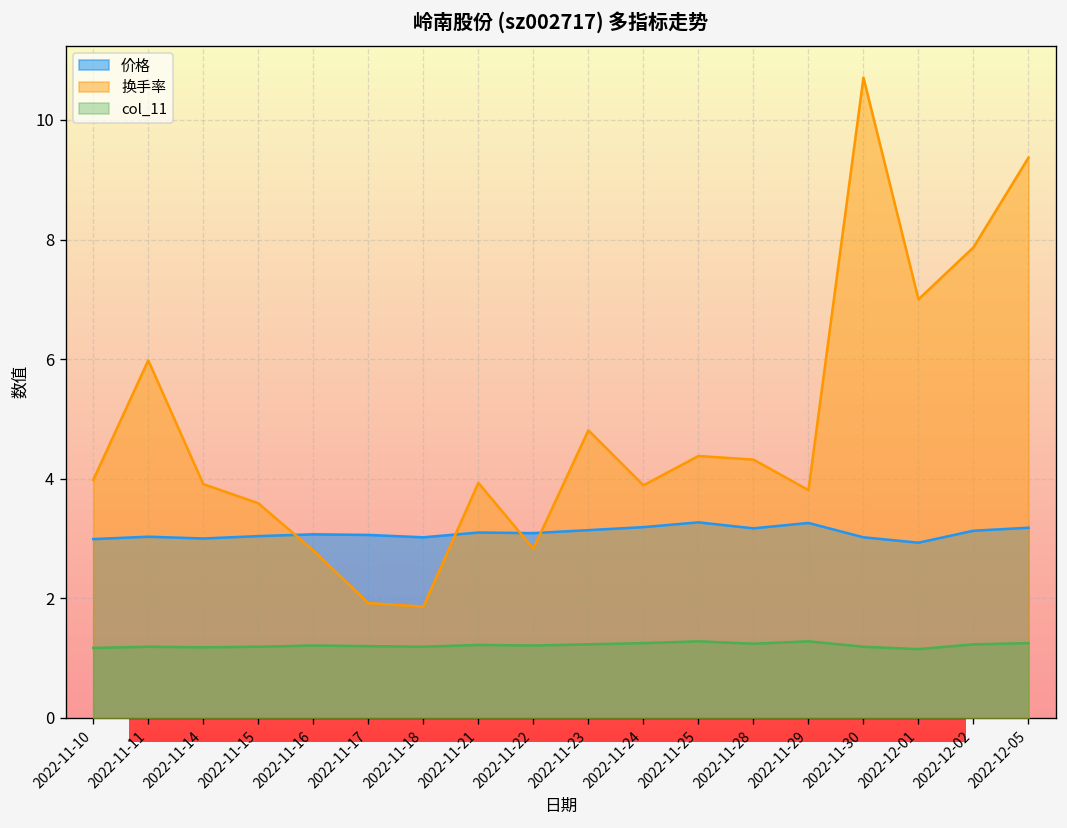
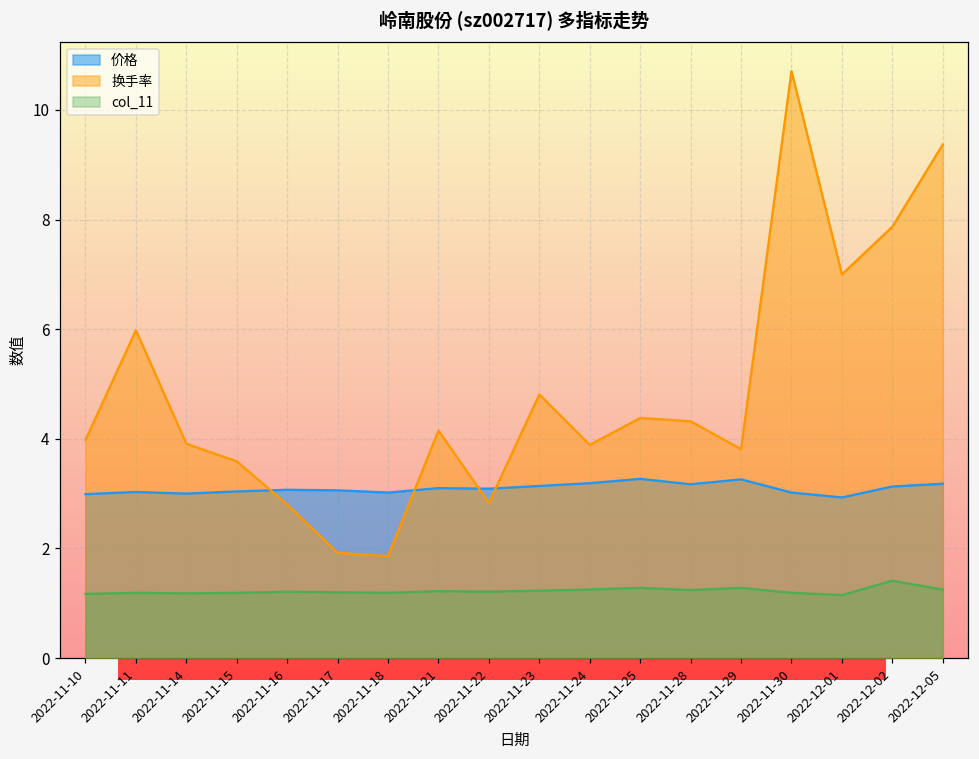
  {
    "价格": {
      "2022-11-10": 3.0,
      "2022-11-11": 3.0,
      "2022-11-14": 3.0,
      "2022-11-15": 3.0,
      "2022-11-16": 3.1,
      "2022-11-17": 3.1,
      "2022-11-18": 3.0,
      "2022-11-21": 3.1,
      "2022-11-22": 3.1,
      "2022-11-23": 3.1,
      "2022-11-24": 3.2,
      "2022-11-25": 3.3,
      "2022-11-28": 3.2,
      "2022-11-29": 3.3,
      "2022-11-30": 3.0,
      "2022-12-01": 2.9,
      "2022-12-02": 3.1,
      "2022-12-05": 3.2
    },
    "换手率": {
      "2022-11-10": 4.0,
      "2022-11-11": 6.0,
      "2022-11-14": 3.9,
      "2022-11-15": 3.6,
      "2022-11-16": 2.8,
      "2022-11-17": 1.9,
      "2022-11-18": 1.9,
-     "2022-11-21": 3.9,
+     "2022-11-21": 4.2,
      "2022-11-22": 2.8,
      "2022-11-23": 4.8,
      "2022-11-24": 3.9,
      "2022-11-25": 4.4,
      "2022-11-28": 4.3,
      "2022-11-29": 3.8,
      "2022-11-30": 10.7,
      "2022-12-01": 7.0,
      "2022-12-02": 7.9,
      "2022-12-05": 9.4
    },
    "col_11": {
      "2022-11-10": 1.2,
      "2022-11-11": 1.2,
      "2022-11-14": 1.2,
      "2022-11-15": 1.2,
      "2022-11-16": 1.2,
      "2022-11-17": 1.2,
      "2022-11-18": 1.2,
      "2022-11-21": 1.2,
      "2022-11-22": 1.2,
      "2022-11-23": 1.2,
      "2022-11-24": 1.3,
      "2022-11-25": 1.3,
      "2022-11-28": 1.2,
      "2022-11-29": 1.3,
      "2022-11-30": 1.2,
      "2022-12-01": 1.2,
-     "2022-12-02": 1.2,
+     "2022-12-02": 1.4,
      "2022-12-05": 1.3
    }
  }
